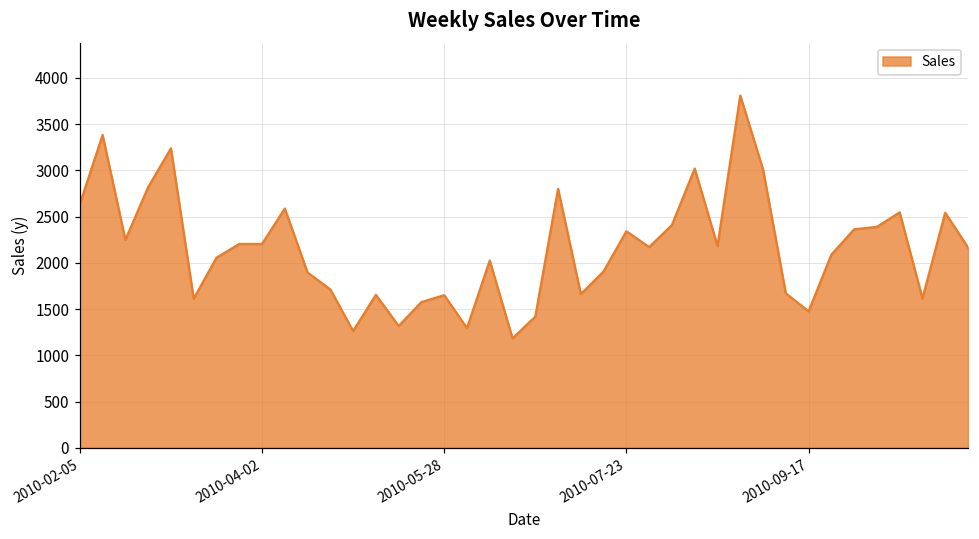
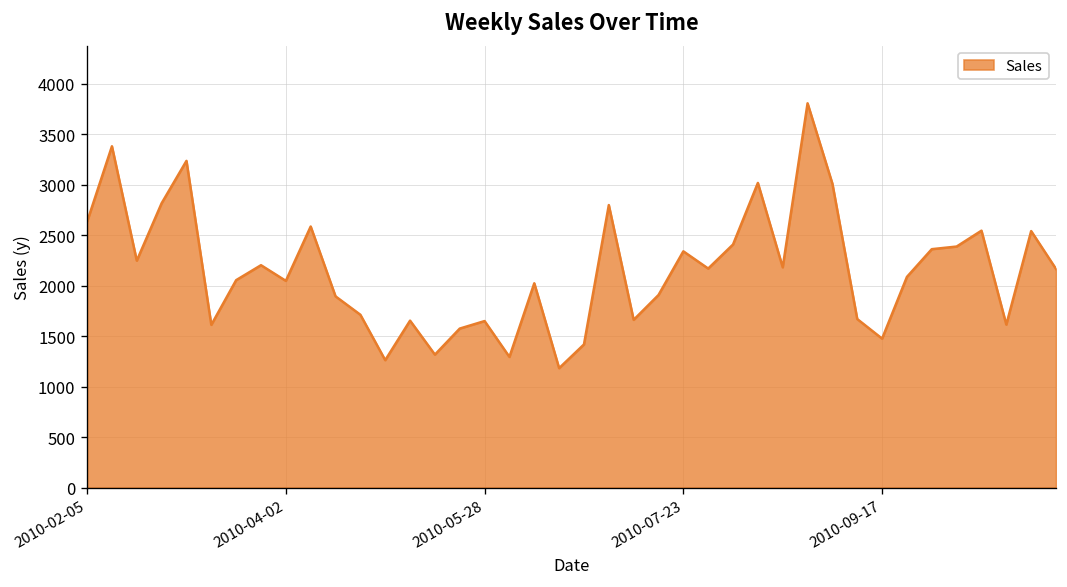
  {
    "2010-02-05": 2600,
-   "2010-04-02": 2200,
+   "2010-04-02": 2000,
    "2010-05-28": 1600,
    "2010-07-23": 2300,
    "2010-09-17": 1500
  }
